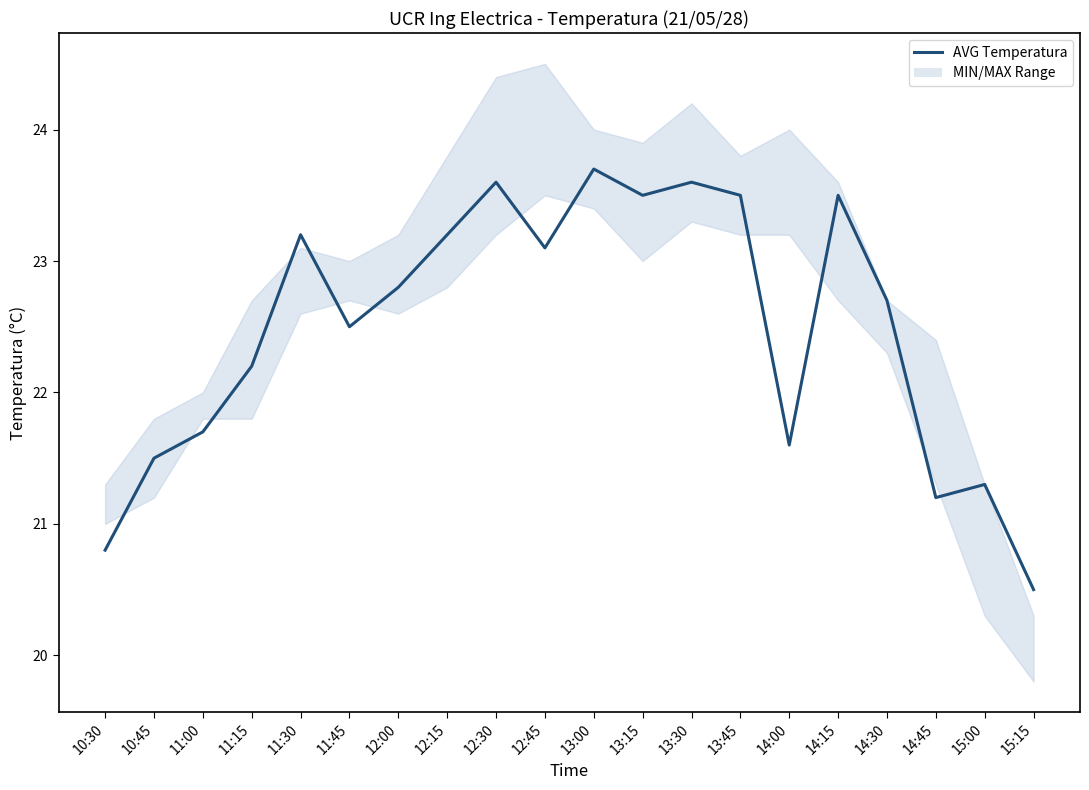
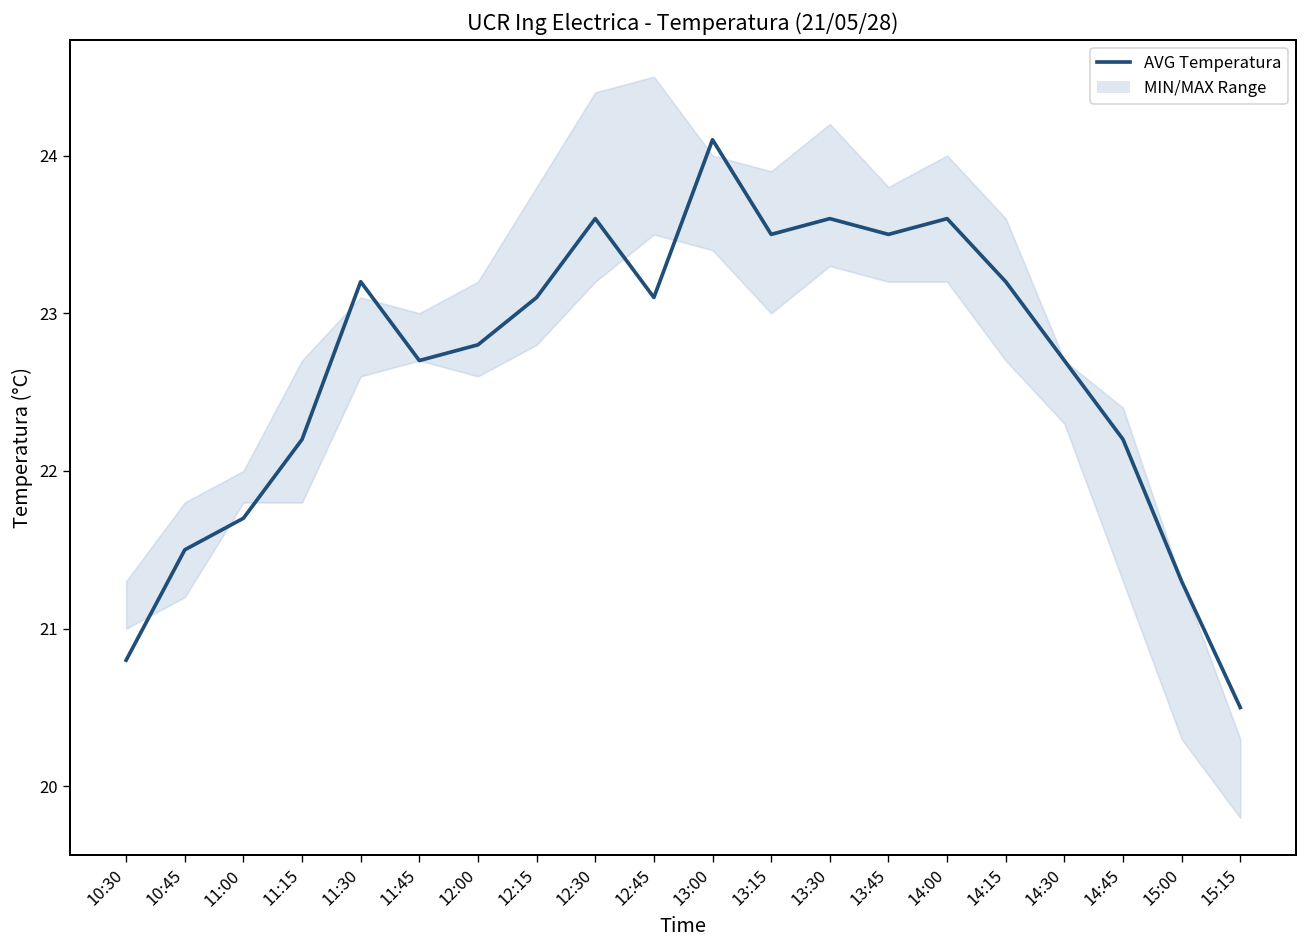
  {
    "AVG Temperatura": {
      "10:30": 20.8,
      "10:45": 21.5,
      "11:00": 21.7,
      "11:15": 22.2,
      "11:30": 23.2,
-     "11:45": 22.5,
+     "11:45": 22.7,
      "12:00": 22.8,
-     "12:15": 23.2,
+     "12:15": 23.1,
      "12:30": 23.6,
      "12:45": 23.1,
-     "13:00": 23.7,
+     "13:00": 24.1,
      "13:15": 23.5,
      "13:30": 23.6,
      "13:45": 23.5,
-     "14:00": 21.6,
-     "14:15": 23.5,
-     "14:45": 21.2,
+     "14:00": 23.6,
+     "14:15": 23.2,
+     "14:45": 22.2,
      "15:15": 20.5
    }
  }
